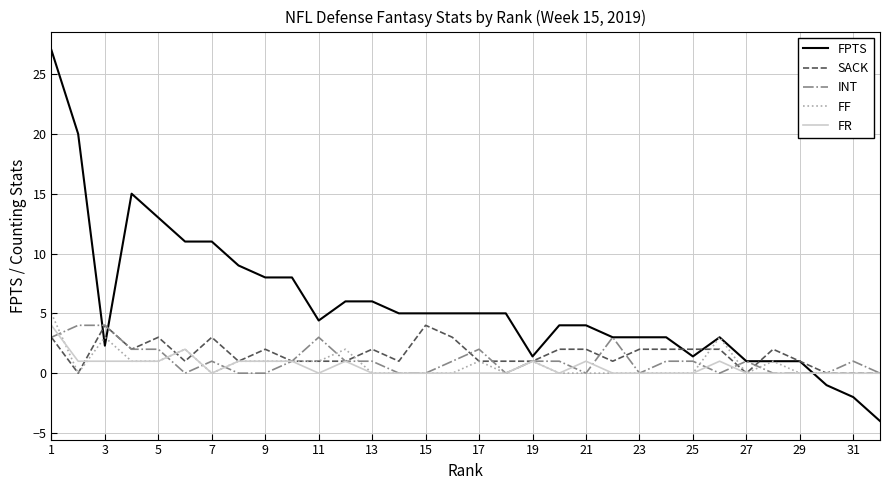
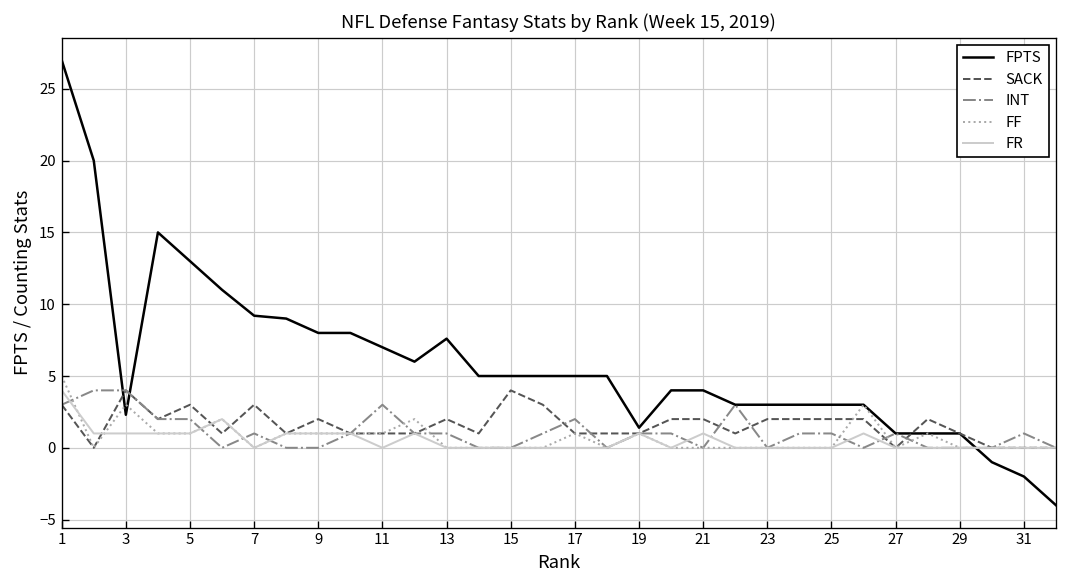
  {
    "FPTS": {
      "1": 27.0,
      "3": 2.3,
      "5": 13.0,
-     "7": 11.0,
+     "7": 9.2,
      "9": 8.0,
-     "11": 4.4,
-     "13": 6.0,
+     "11": 7.0,
+     "13": 7.6,
      "15": 5.0,
      "17": 5.0,
      "19": 1.4,
      "21": 4.0,
      "23": 3.0,
-     "25": 1.4,
+     "25": 3.0,
      "31": -2.0
    },
    "SACK": {
      "5": 3.0,
      "7": 3.0,
      "9": 2.0,
      "13": 2.0,
      "15": 4.0,
      "21": 2.0,
      "23": 2.0,
      "25": 2.0
    }
  }
